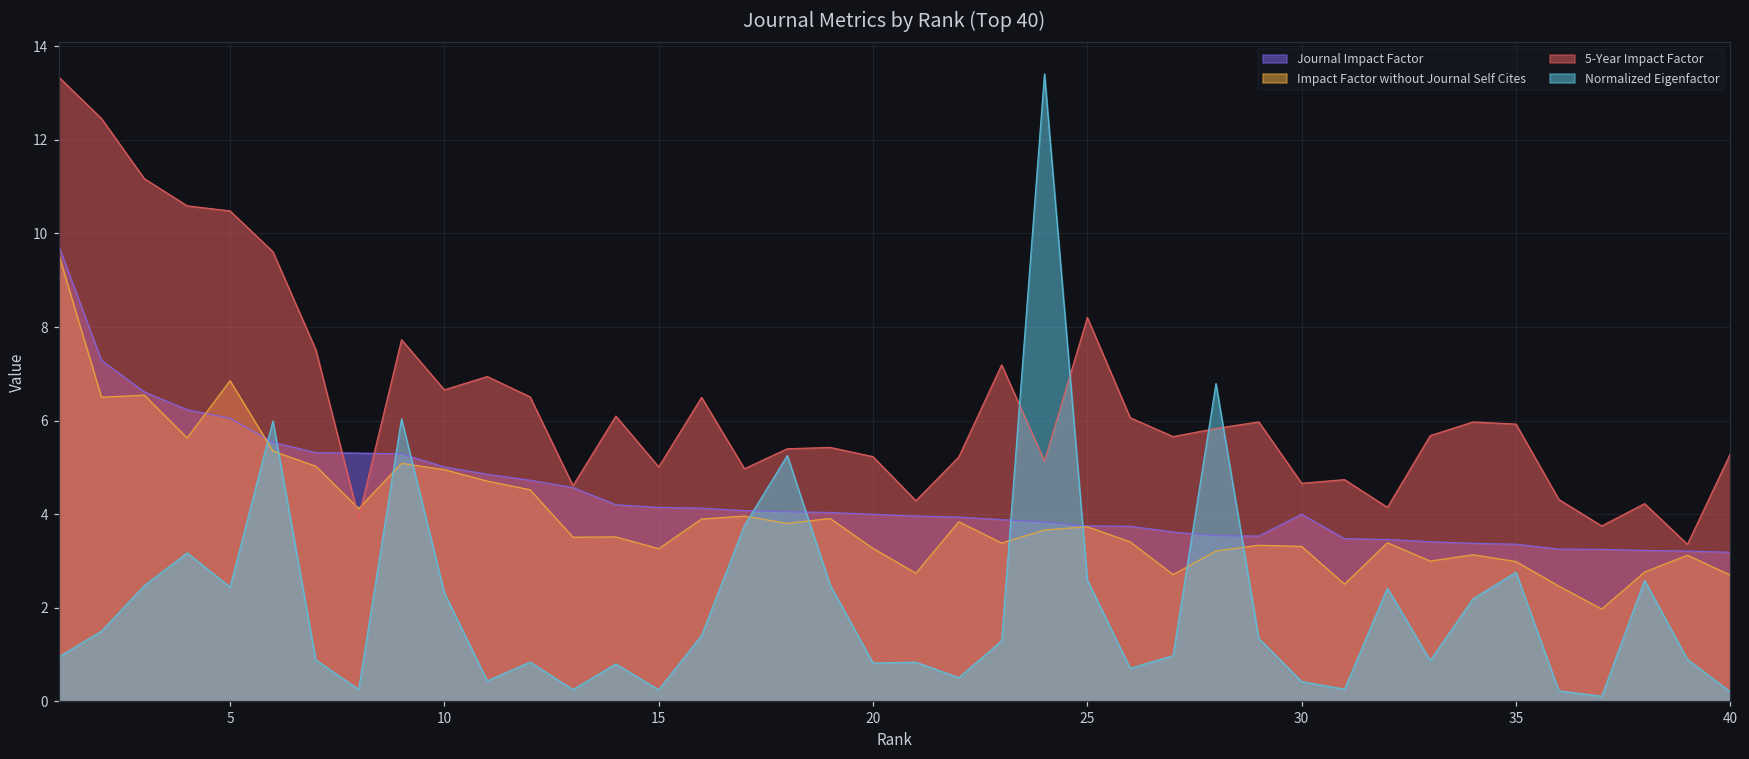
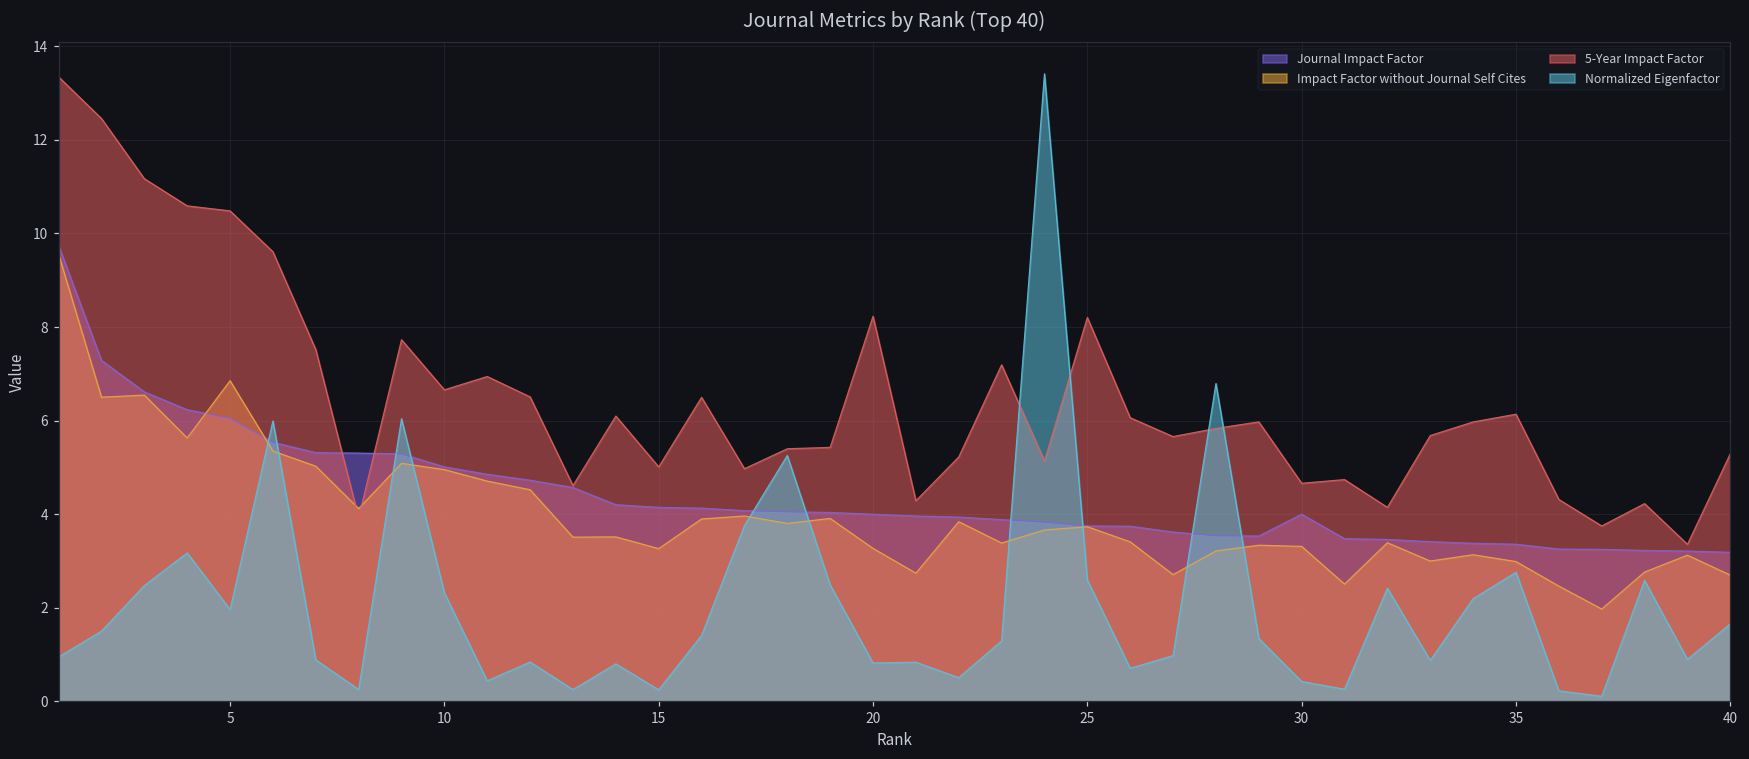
  {
    "Journal Impact Factor": {
      "5": 6.1,
      "15": 4.1,
      "20": 4.0,
      "30": 4.0,
      "35": 3.4,
      "40": 3.2
    },
    "Impact Factor without Journal Self Cites": {
      "5": 6.9,
      "15": 3.3,
      "20": 3.3,
      "30": 3.3,
      "35": 3.0,
      "40": 2.7
    },
    "5-Year Impact Factor": {
      "5": 10.5,
      "10": 6.7,
      "15": 5.0,
-     "20": 5.2,
+     "20": 8.2,
      "25": 8.2,
      "30": 4.7,
-     "35": 5.9,
+     "35": 6.1,
      "40": 5.3
    },
    "Normalized Eigenfactor": {
-     "5": 2.4,
+     "5": 2.0,
      "10": 2.3,
      "15": 0.2,
      "20": 0.8,
      "25": 2.6,
      "30": 0.4,
      "35": 2.8,
-     "40": 0.2
+     "40": 1.7
    }
  }
